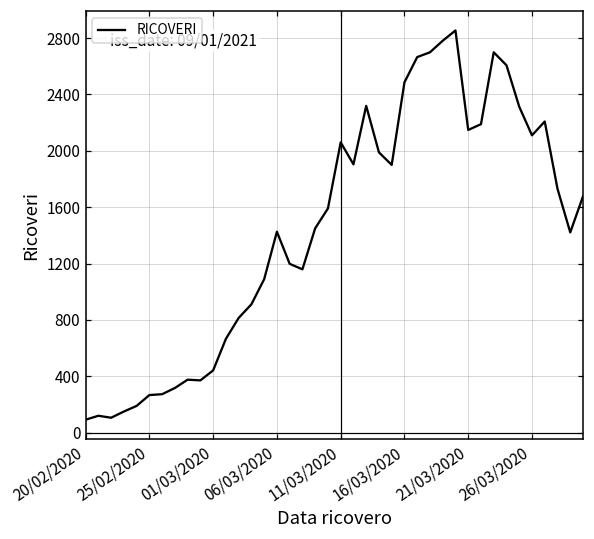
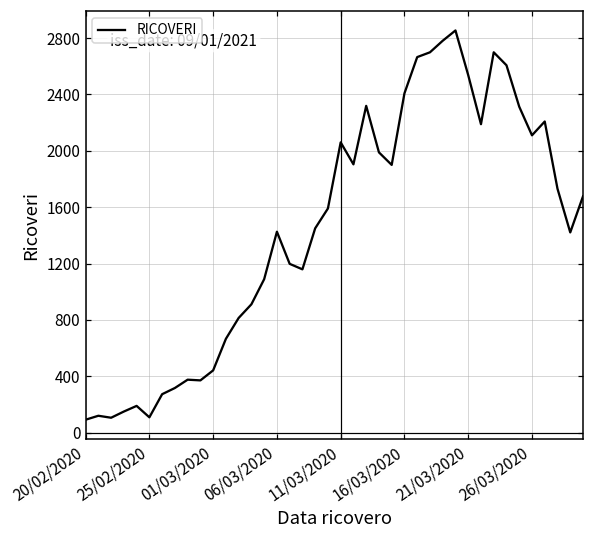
  {
    "20/02/2020": 90,
-   "25/02/2020": 270,
+   "25/02/2020": 110,
    "01/03/2020": 440,
    "06/03/2020": 1430,
    "11/03/2020": 2060,
-   "16/03/2020": 2490,
-   "21/03/2020": 2150,
+   "16/03/2020": 2410,
+   "21/03/2020": 2540,
    "26/03/2020": 2110
  }
